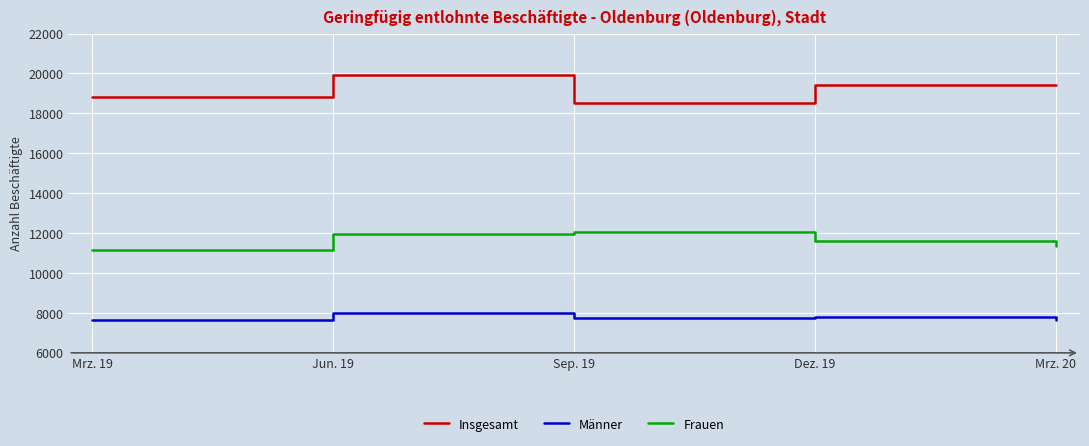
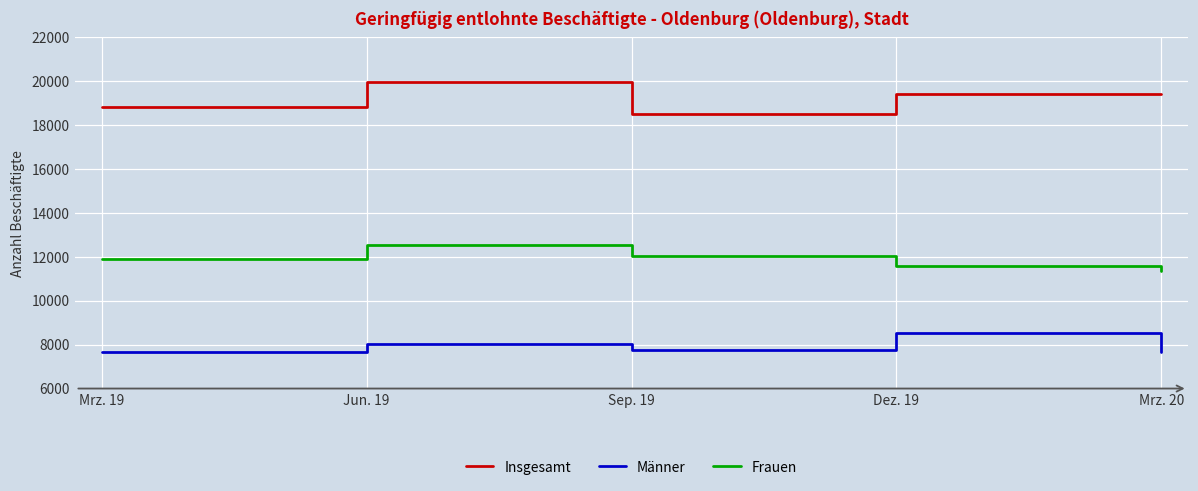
  {
    "Insgesamt": {
      "Mrz. 19": 18800,
      "Jun. 19": 19900,
      "Sep. 19": 18500,
      "Dez. 19": 19400,
      "Mrz. 20": 19400
    },
    "Männer": {
      "Mrz. 19": 7700,
      "Jun. 19": 8000,
      "Sep. 19": 7700,
-     "Dez. 19": 7800,
+     "Dez. 19": 8500,
      "Mrz. 20": 7700
    },
    "Frauen": {
-     "Mrz. 19": 11200,
-     "Jun. 19": 11900,
+     "Mrz. 19": 11900,
+     "Jun. 19": 12500,
      "Sep. 19": 12000,
      "Dez. 19": 11600,
      "Mrz. 20": 11300
    }
  }
